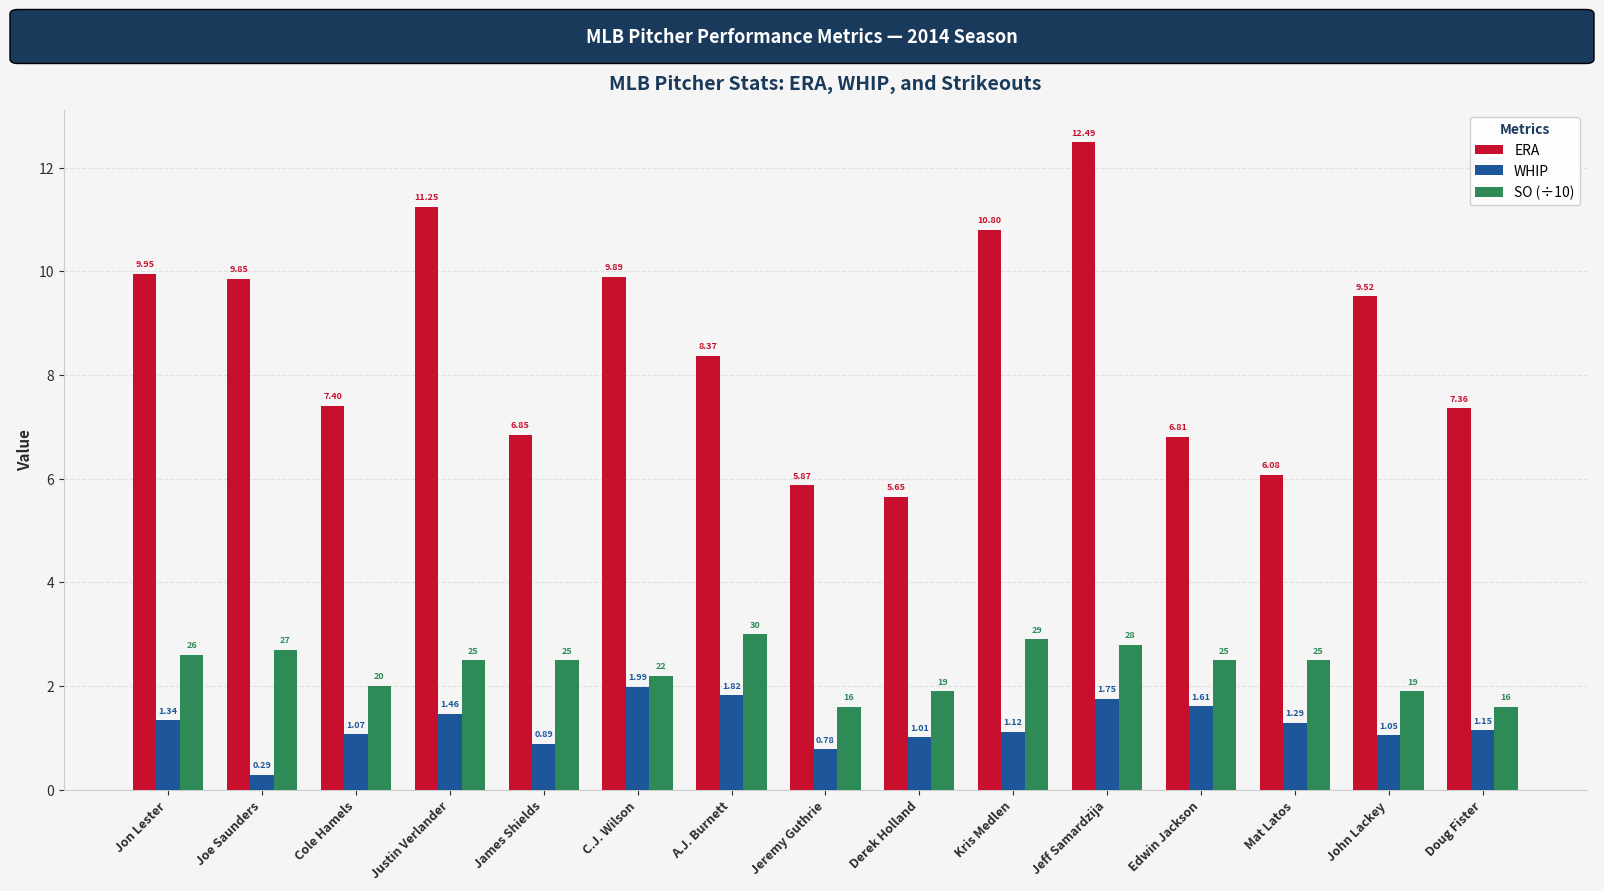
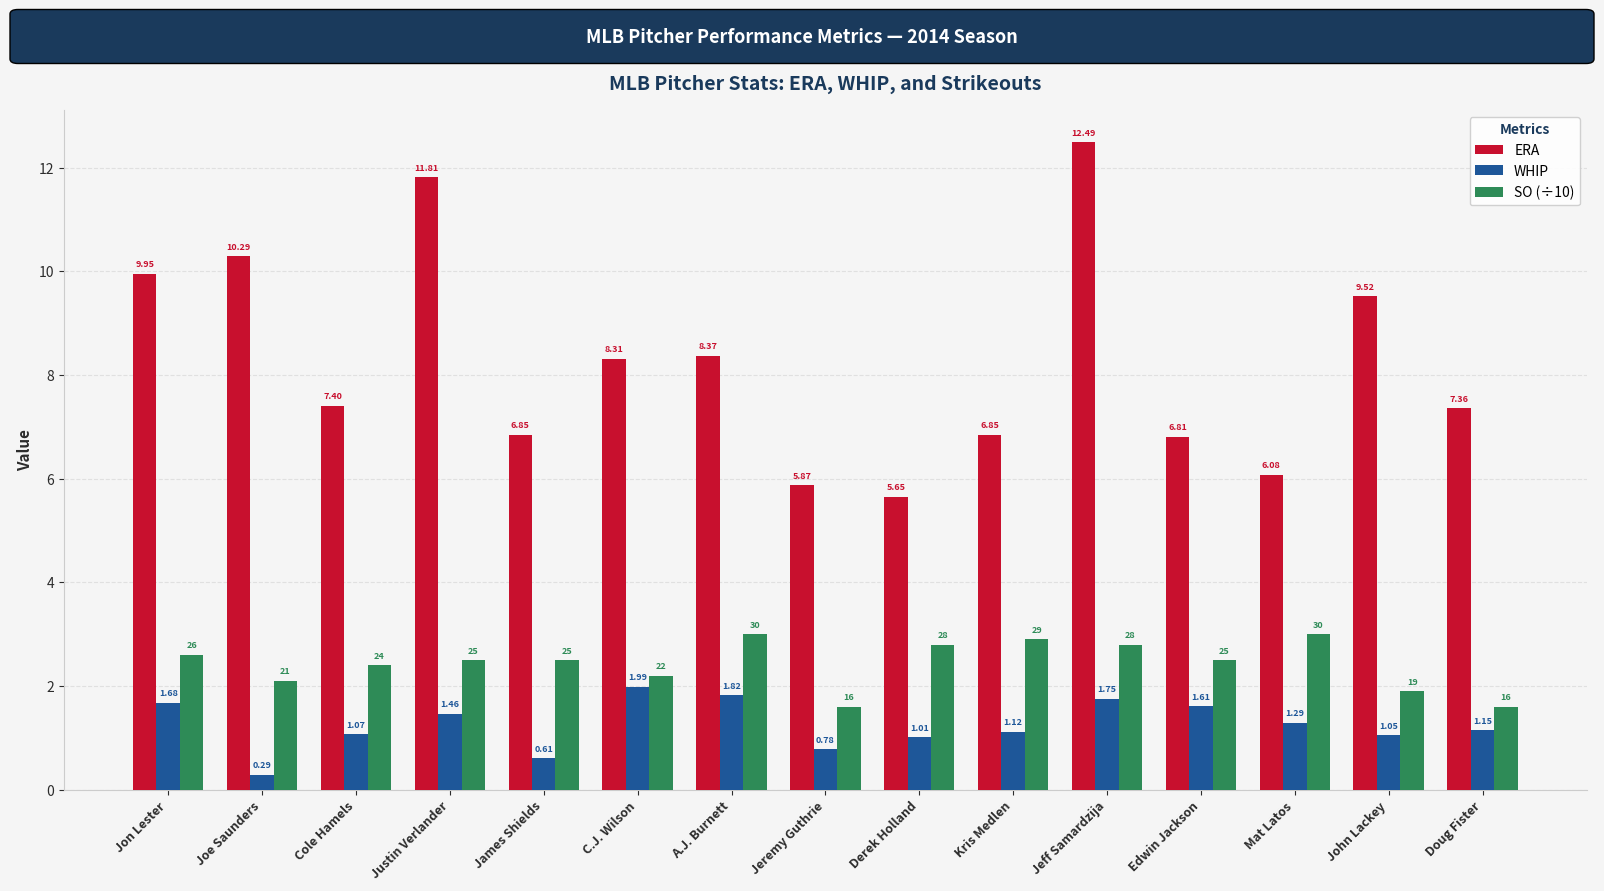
  {
    "ERA": {
      "Jon Lester": 9.95,
-     "Joe Saunders": 9.85,
+     "Joe Saunders": 10.29,
      "Cole Hamels": 7.40,
-     "Justin Verlander": 11.25,
+     "Justin Verlander": 11.81,
      "James Shields": 6.85,
-     "C.J. Wilson": 9.89,
+     "C.J. Wilson": 8.31,
      "A.J. Burnett": 8.37,
      "Jeremy Guthrie": 5.87,
      "Derek Holland": 5.65,
-     "Kris Medlen": 10.80,
+     "Kris Medlen": 6.85,
      "Jeff Samardzija": 12.49,
      "Edwin Jackson": 6.81,
      "Mat Latos": 6.08,
      "John Lackey": 9.52,
      "Doug Fister": 7.36
    },
    "WHIP": {
-     "Jon Lester": 1.34,
+     "Jon Lester": 1.68,
      "Joe Saunders": 0.29,
      "Cole Hamels": 1.07,
      "Justin Verlander": 1.46,
-     "James Shields": 0.89,
+     "James Shields": 0.61,
      "C.J. Wilson": 1.99,
      "A.J. Burnett": 1.82,
      "Jeremy Guthrie": 0.78,
      "Derek Holland": 1.01,
      "Kris Medlen": 1.12,
      "Jeff Samardzija": 1.75,
      "Edwin Jackson": 1.61,
      "Mat Latos": 1.29,
      "John Lackey": 1.05,
      "Doug Fister": 1.15
    },
    "SO (÷10)": {
-     "Joe Saunders": 27,
-     "Cole Hamels": 20,
-     "Derek Holland": 19,
-     "Mat Latos": 25
+     "Joe Saunders": 21,
+     "Cole Hamels": 24,
+     "Derek Holland": 28,
+     "Mat Latos": 30
    }
  }
